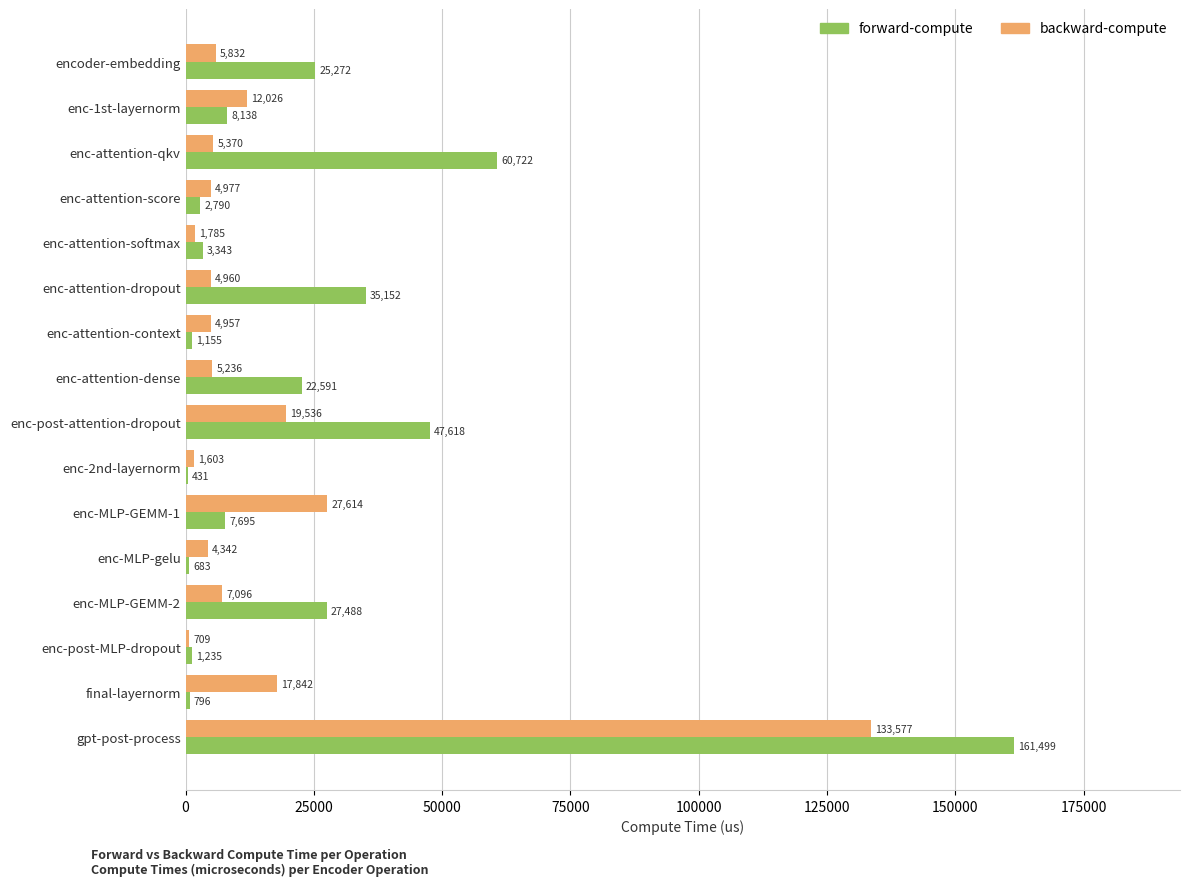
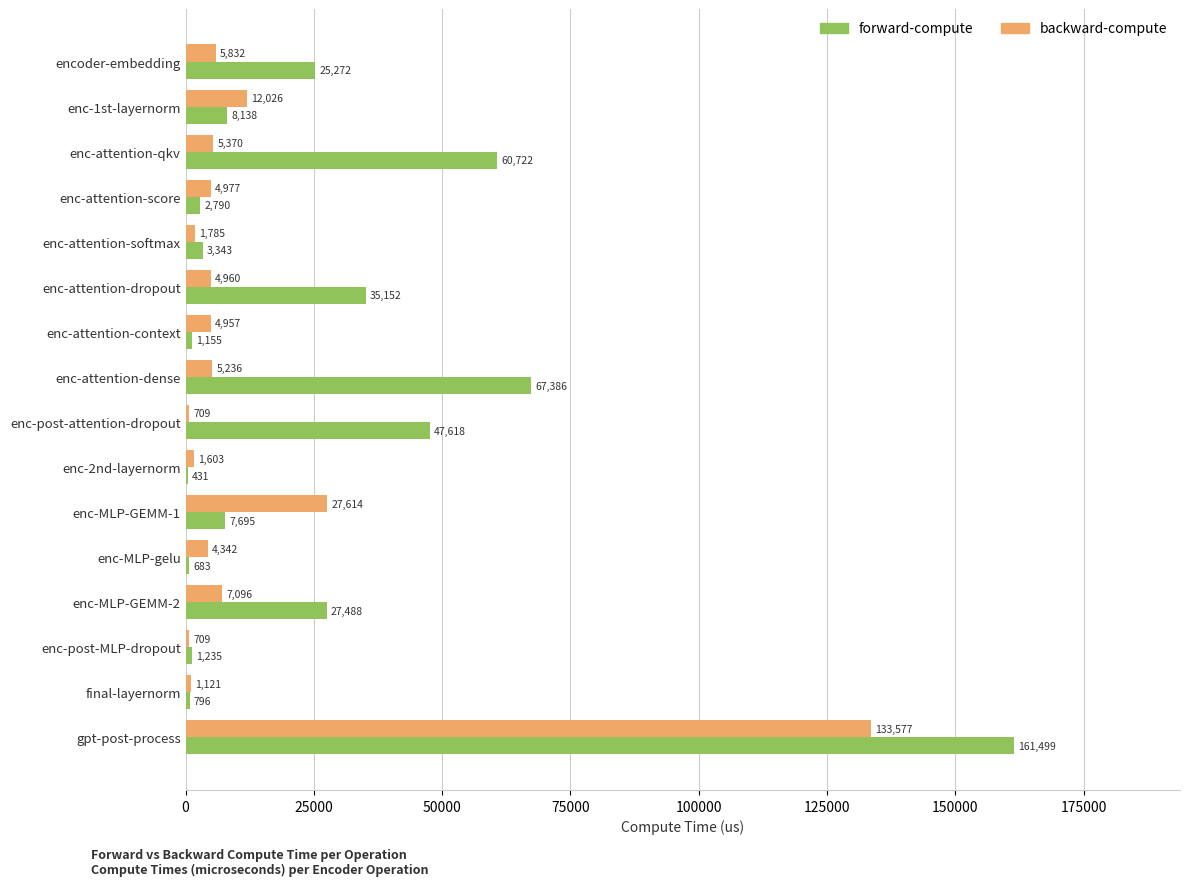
  {
    "forward-compute": {
      "encoder-embedding": "25,272",
      "enc-1st-layernorm": "8,138",
      "enc-attention-qkv": "60,722",
      "enc-attention-score": "2,790",
      "enc-attention-softmax": "3,343",
      "enc-attention-dropout": "35,152",
      "enc-attention-context": "1,155",
-     "enc-attention-dense": "22,591",
+     "enc-attention-dense": "67,386",
      "enc-post-attention-dropout": "47,618",
      "enc-2nd-layernorm": "431",
      "enc-MLP-GEMM-1": "7,695",
      "enc-MLP-gelu": "683",
      "enc-MLP-GEMM-2": "27,488",
      "enc-post-MLP-dropout": "1,235",
      "final-layernorm": "796",
      "gpt-post-process": "161,499"
    },
    "backward-compute": {
      "encoder-embedding": "5,832",
      "enc-1st-layernorm": "12,026",
      "enc-attention-qkv": "5,370",
      "enc-attention-score": "4,977",
      "enc-attention-softmax": "1,785",
      "enc-attention-dropout": "4,960",
      "enc-attention-context": "4,957",
      "enc-attention-dense": "5,236",
-     "enc-post-attention-dropout": "19,536",
+     "enc-post-attention-dropout": "709",
      "enc-2nd-layernorm": "1,603",
      "enc-MLP-GEMM-1": "27,614",
      "enc-MLP-gelu": "4,342",
      "enc-MLP-GEMM-2": "7,096",
      "enc-post-MLP-dropout": "709",
-     "final-layernorm": "17,842",
+     "final-layernorm": "1,121",
      "gpt-post-process": "133,577"
    }
  }
